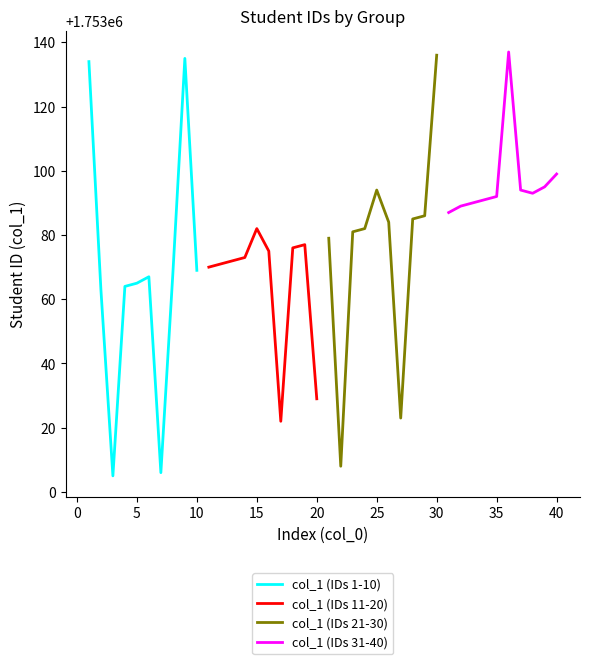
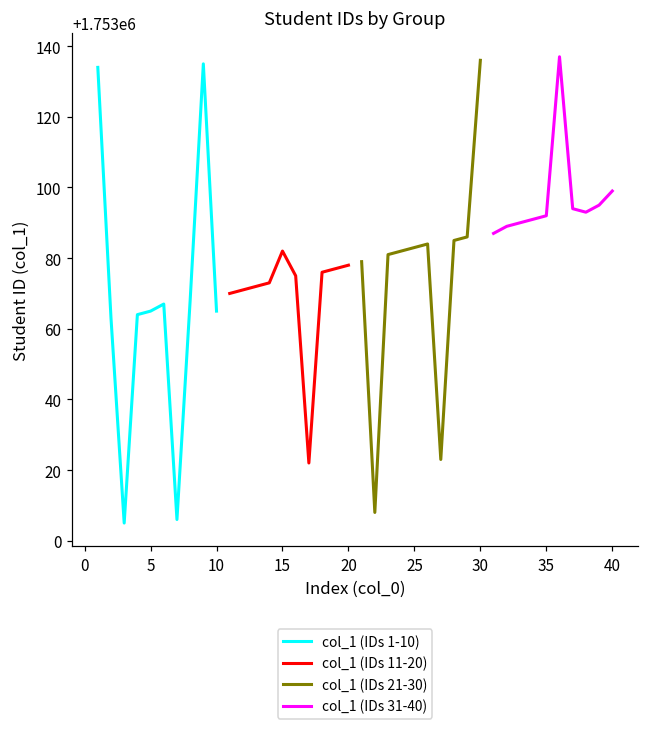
  {
    "col_1 (IDs 1-10)": {
      "5": 1753065,
-     "10": 1753069
+     "10": 1753065
    },
    "col_1 (IDs 11-20)": {
      "15": 1753082,
-     "20": 1753029
+     "20": 1753078
    },
    "col_1 (IDs 21-30)": {
-     "25": 1753094,
+     "25": 1753083,
      "30": 1753136
    },
    "col_1 (IDs 31-40)": {
      "35": 1753092,
      "40": 1753099
    }
  }
